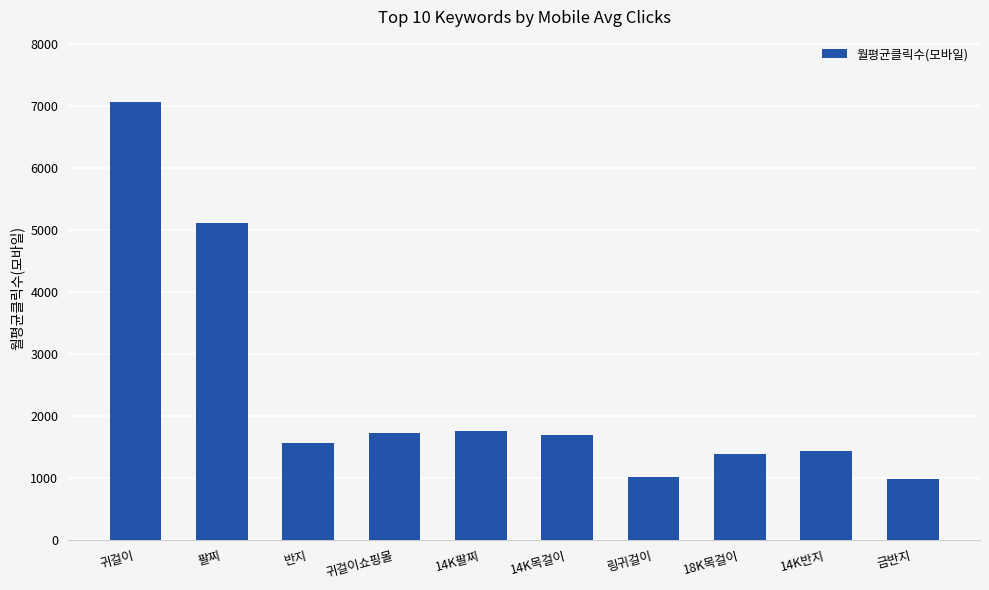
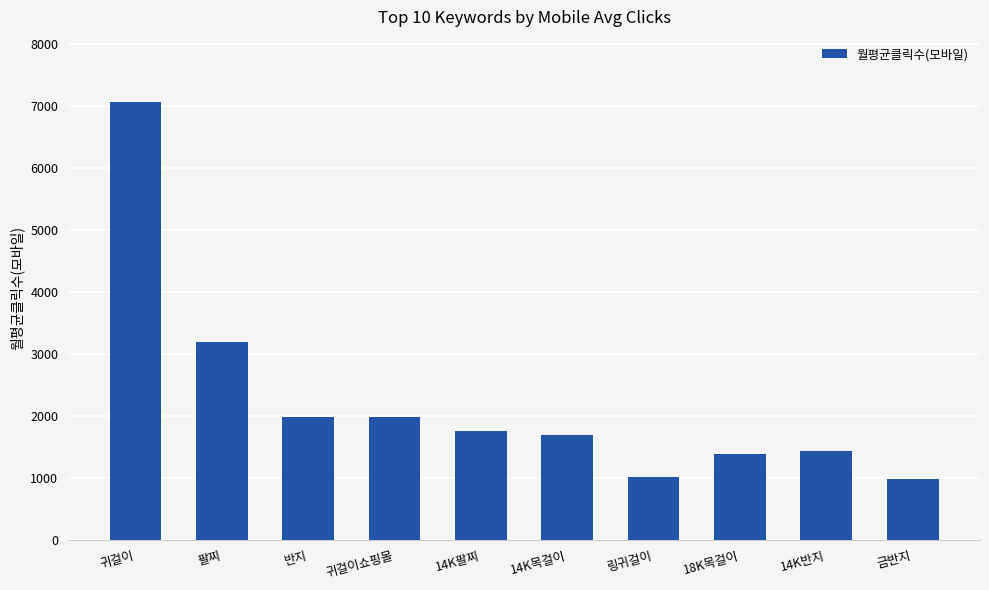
  {
    "귀걸이": 7100,
-   "팔찌": 5100,
-   "반지": 1600,
-   "귀걸이쇼핑몰": 1700,
+   "팔찌": 3200,
+   "반지": 2000,
+   "귀걸이쇼핑몰": 2000,
    "14K팔찌": 1800,
    "14K목걸이": 1700,
    "링귀걸이": 1000,
    "18K목걸이": 1400,
    "14K반지": 1400,
    "금반지": 1000
  }
